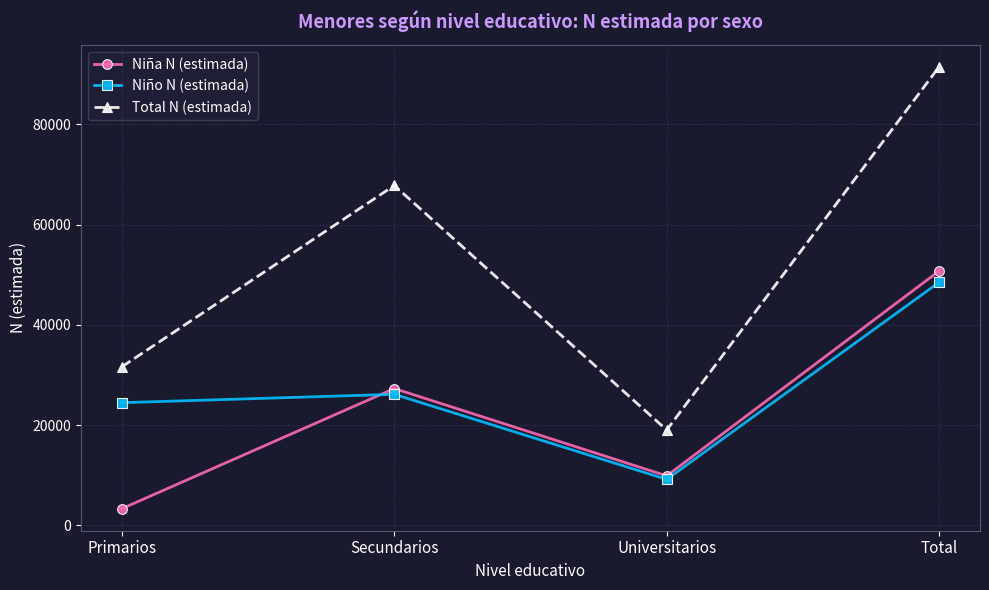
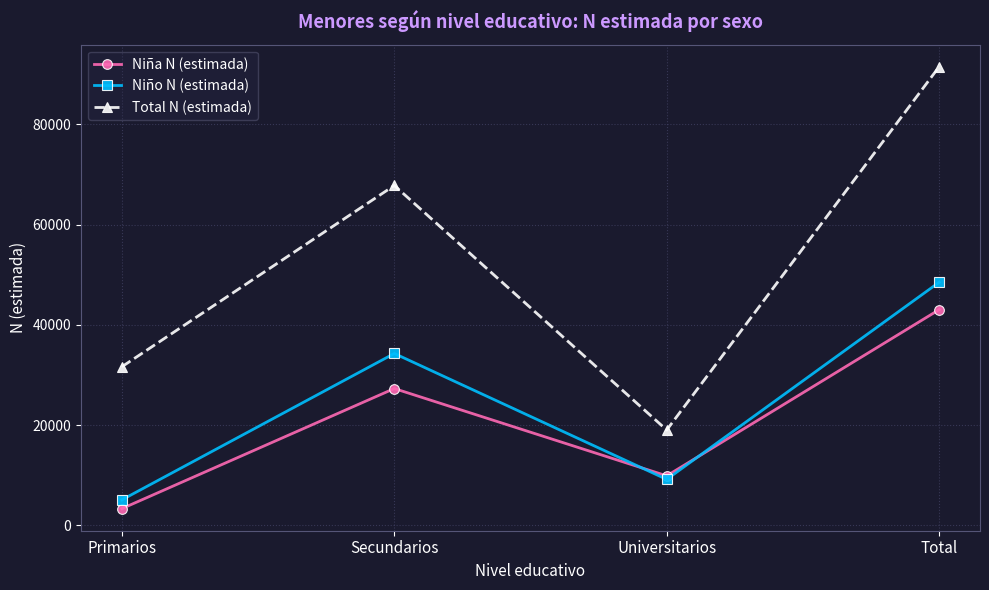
  {
    "Niña N (estimada)": {
      "Primarios": 3000,
      "Secundarios": 27000,
      "Universitarios": 10000,
-     "Total": 51000
+     "Total": 43000
    },
    "Niño N (estimada)": {
-     "Primarios": 24000,
-     "Secundarios": 26000,
+     "Primarios": 5000,
+     "Secundarios": 34000,
      "Universitarios": 9000,
      "Total": 49000
    },
    "Total N (estimada)": {
      "Primarios": 32000,
      "Secundarios": 68000,
      "Universitarios": 19000,
      "Total": 92000
    }
  }
